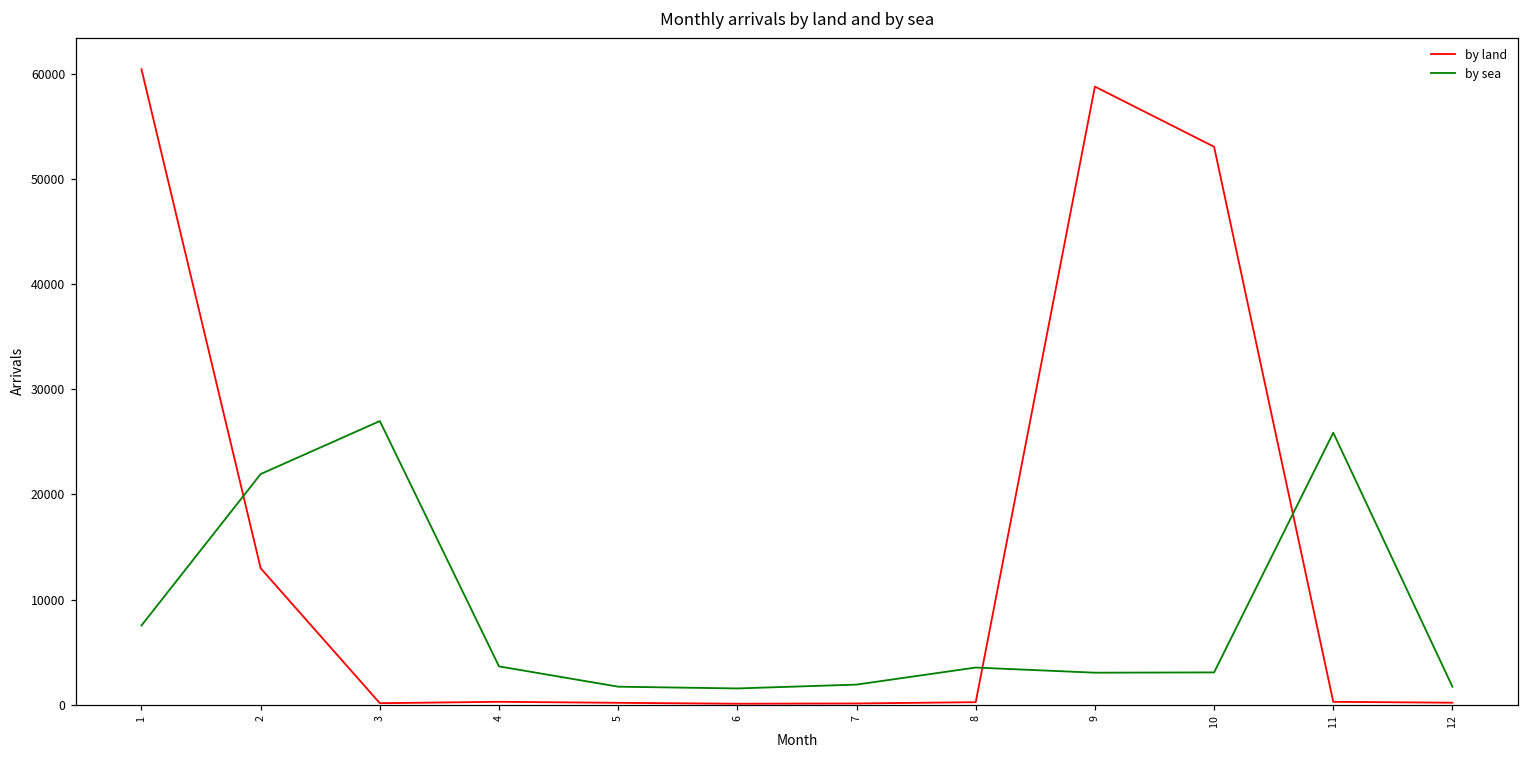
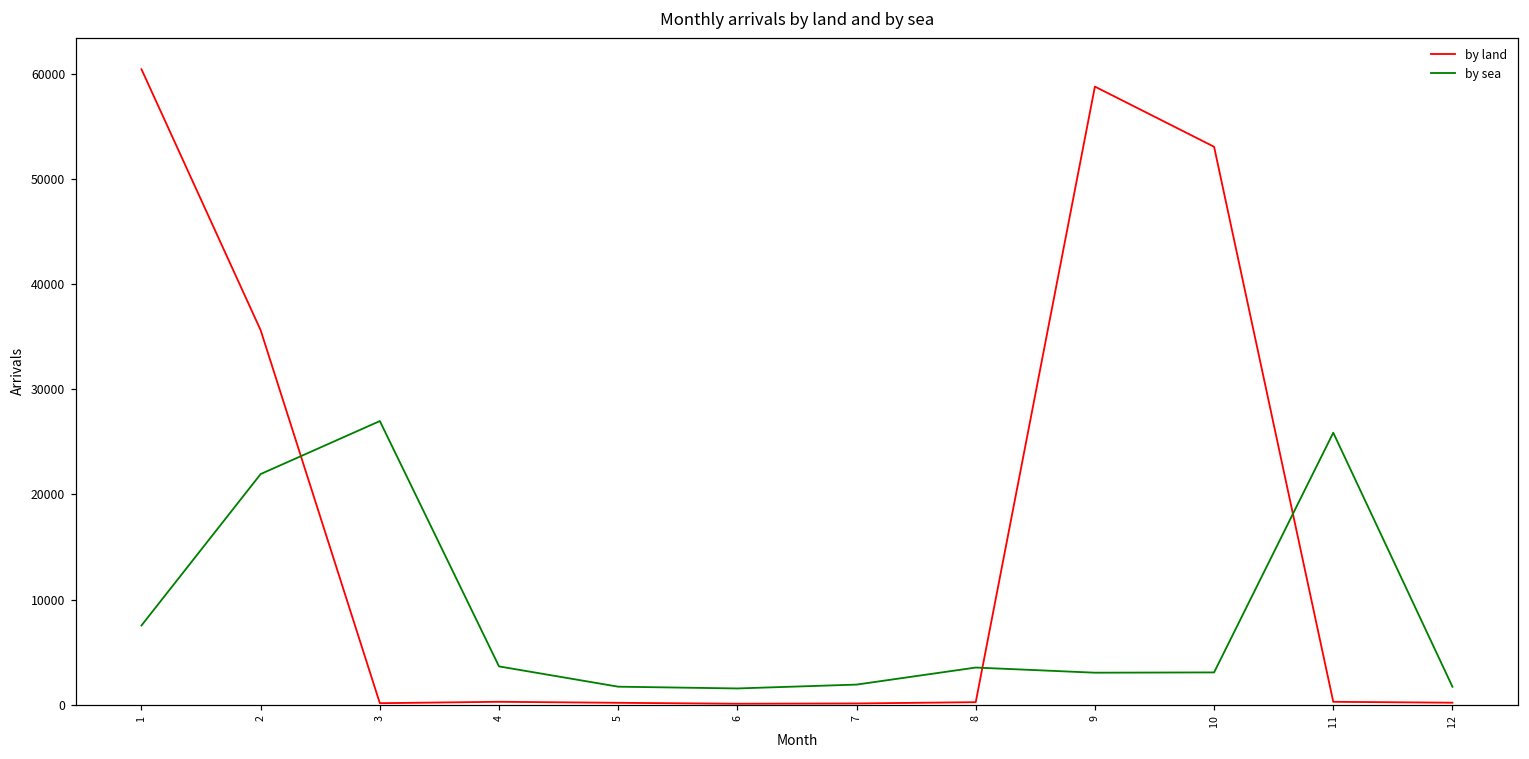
  {
    "by land": {
      "1": 60000,
-     "2": 13000,
+     "2": 36000,
      "3": 0,
      "4": 0,
      "5": 0,
      "6": 0,
      "7": 0,
      "8": 0,
      "9": 59000,
      "10": 53000,
      "11": 0,
      "12": 0
    },
    "by sea": {
      "1": 8000,
      "2": 22000,
      "3": 27000,
      "4": 4000,
      "5": 2000,
      "6": 2000,
      "7": 2000,
      "8": 4000,
      "9": 3000,
      "10": 3000,
      "11": 26000,
      "12": 2000
    }
  }
